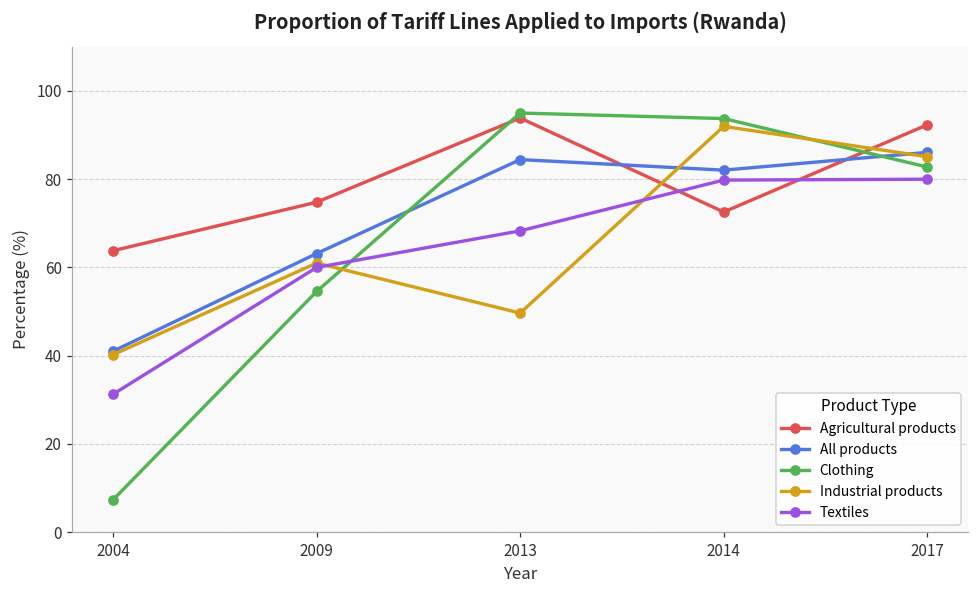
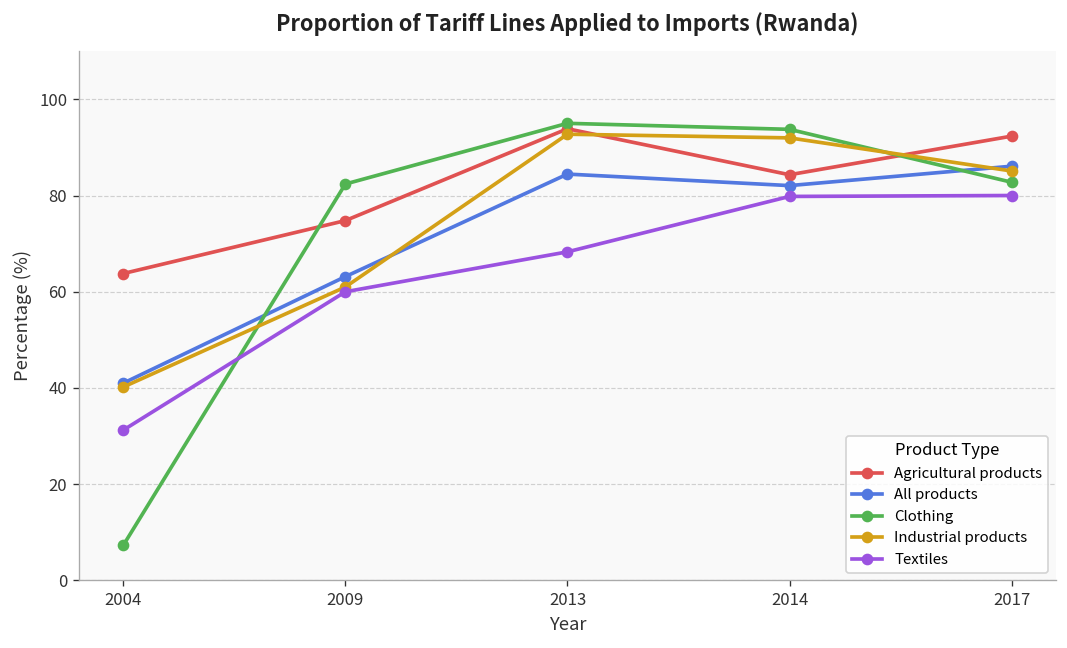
  {
    "Agricultural products": {
      "2004": 64,
      "2009": 75,
      "2013": 94,
-     "2014": 73,
+     "2014": 84,
      "2017": 92
    },
    "All products": {
      "2004": 41,
      "2009": 63,
      "2013": 84,
      "2014": 82,
      "2017": 86
    },
    "Clothing": {
      "2004": 7,
-     "2009": 55,
+     "2009": 82,
      "2013": 95,
      "2014": 94,
      "2017": 83
    },
    "Industrial products": {
      "2004": 40,
      "2009": 61,
-     "2013": 50,
+     "2013": 93,
      "2014": 92,
      "2017": 85
    },
    "Textiles": {
      "2004": 31,
      "2009": 60,
      "2013": 68,
      "2014": 80,
      "2017": 80
    }
  }
